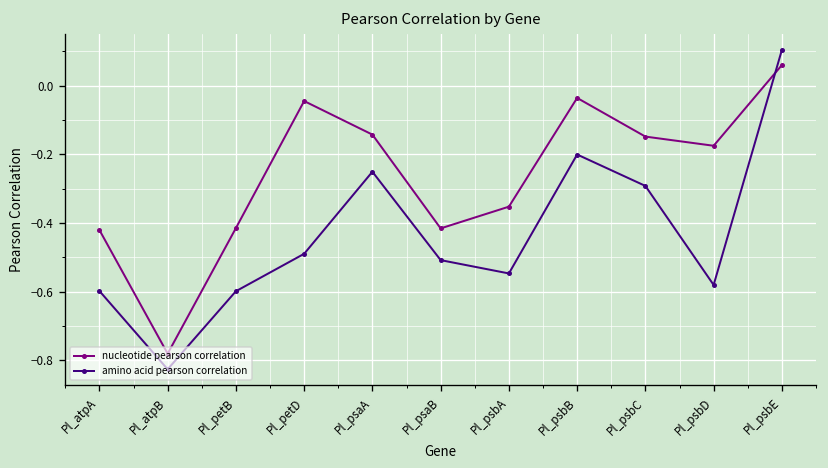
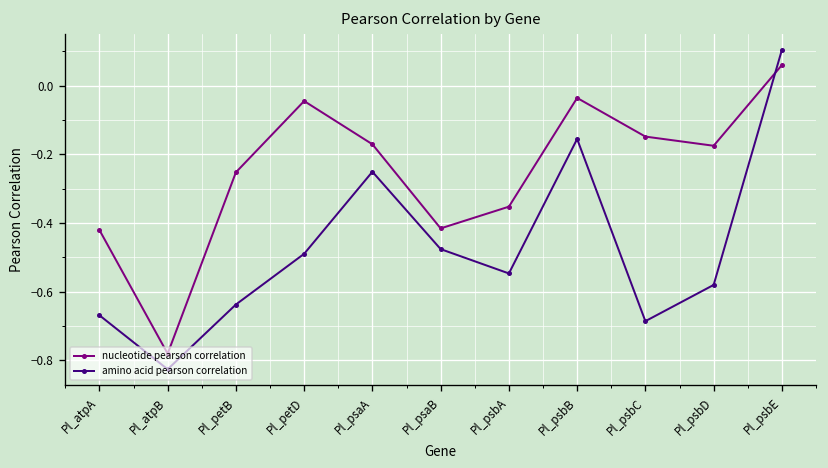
  {
    "nucleotide pearson correlation": {
      "Pl_atpA": -0.42,
-     "Pl_petB": -0.41,
+     "Pl_petB": -0.25,
      "Pl_petD": -0.04,
-     "Pl_psaA": -0.14,
+     "Pl_psaA": -0.17,
      "Pl_psaB": -0.42,
      "Pl_psbA": -0.35,
      "Pl_psbB": -0.04,
      "Pl_psbC": -0.15,
      "Pl_psbD": -0.17,
      "Pl_psbE": 0.06
    },
    "amino acid pearson correlation": {
-     "Pl_atpA": -0.60,
-     "Pl_petB": -0.60,
+     "Pl_atpA": -0.67,
+     "Pl_petB": -0.64,
      "Pl_petD": -0.49,
      "Pl_psaA": -0.25,
-     "Pl_psaB": -0.51,
+     "Pl_psaB": -0.48,
      "Pl_psbA": -0.55,
-     "Pl_psbB": -0.20,
-     "Pl_psbC": -0.29,
+     "Pl_psbB": -0.16,
+     "Pl_psbC": -0.69,
      "Pl_psbD": -0.58,
      "Pl_psbE": 0.10
    }
  }
